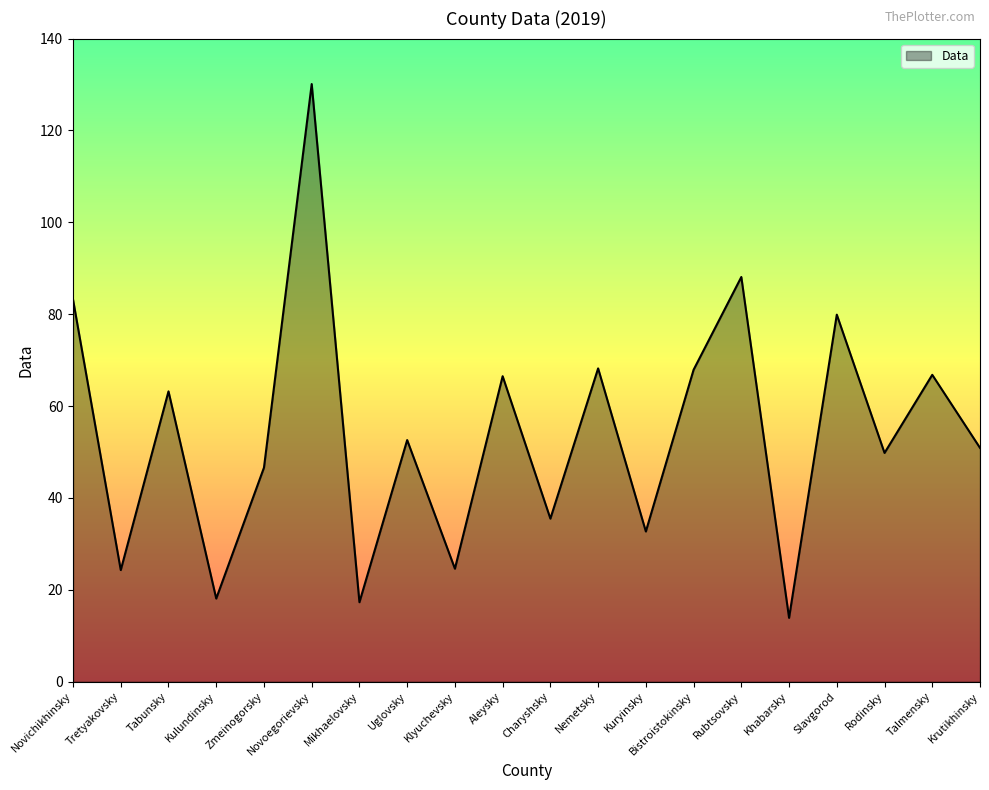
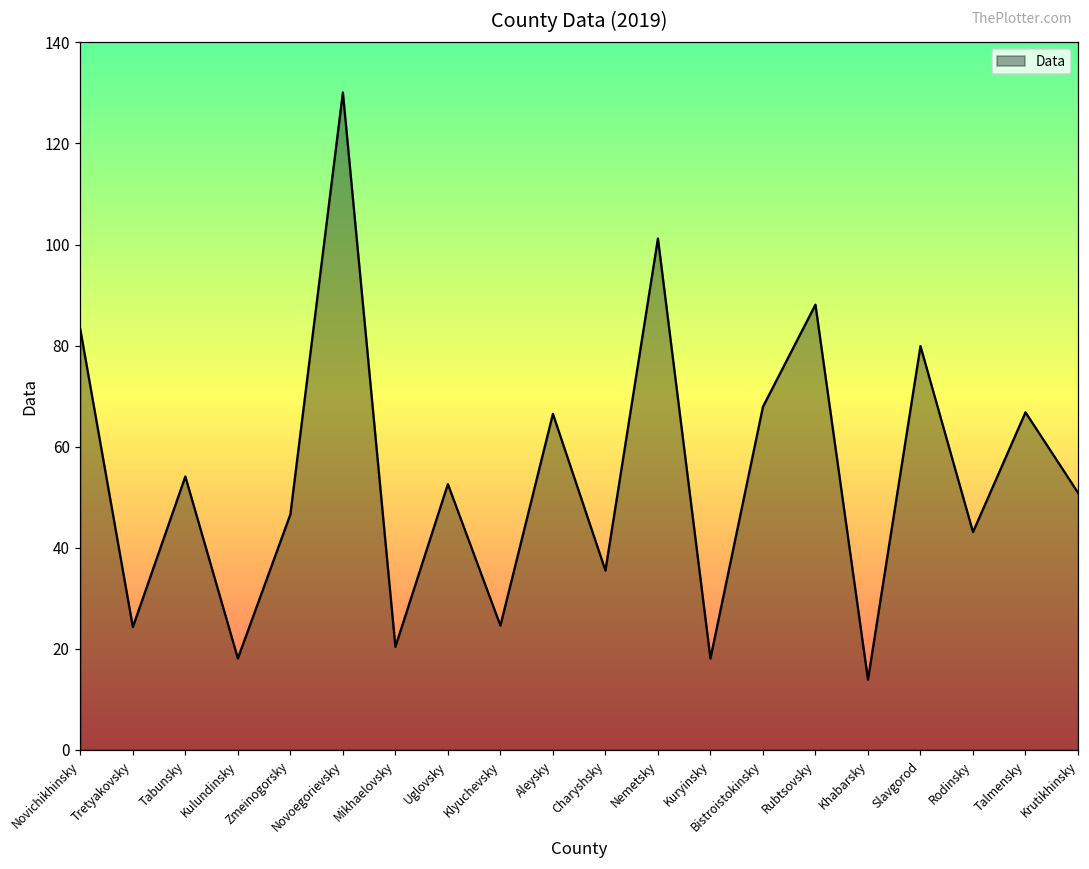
  {
    "Novichikhinsky": 83,
    "Tretyakovsky": 24,
-   "Tabunsky": 63,
+   "Tabunsky": 54,
    "Kulundinsky": 18,
    "Zmeinogorsky": 47,
    "Novoegorievsky": 130,
-   "Mikhaelovsky": 17,
+   "Mikhaelovsky": 20,
    "Uglovsky": 53,
    "Klyuchevsky": 25,
    "Aleysky": 67,
    "Charyshsky": 36,
-   "Nemetsky": 68,
-   "Kuryinsky": 33,
+   "Nemetsky": 101,
+   "Kuryinsky": 18,
    "Bistroistokinsky": 68,
    "Rubtsovsky": 88,
    "Khabarsky": 14,
    "Slavgorod": 80,
-   "Rodinsky": 50,
+   "Rodinsky": 43,
    "Talmensky": 67,
    "Krutikhinsky": 51
  }
